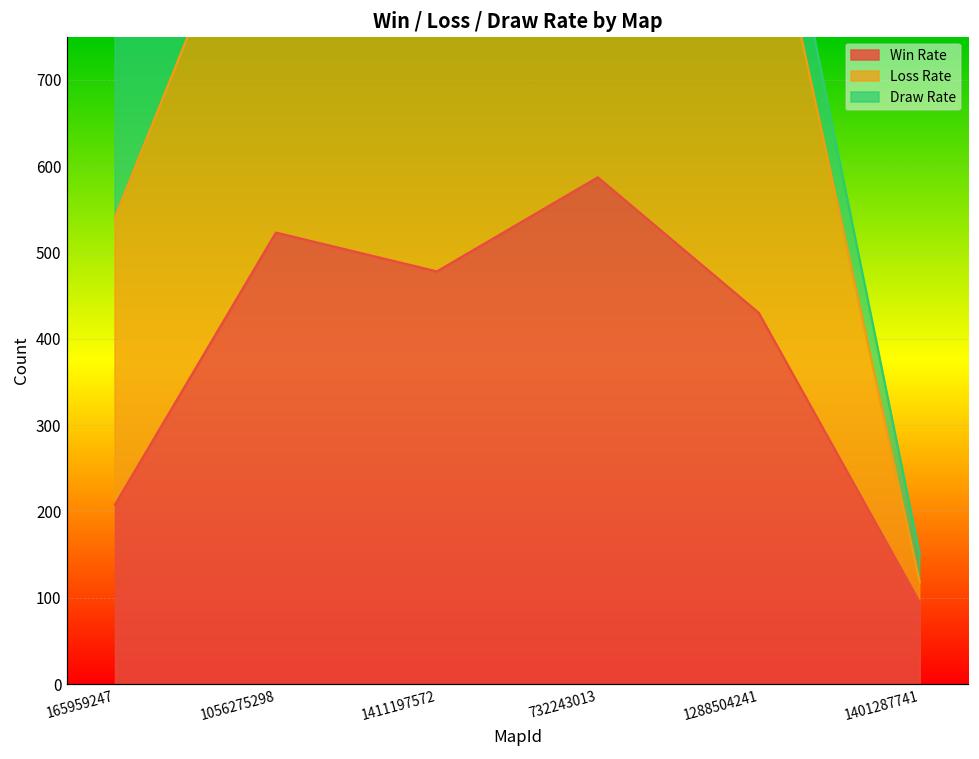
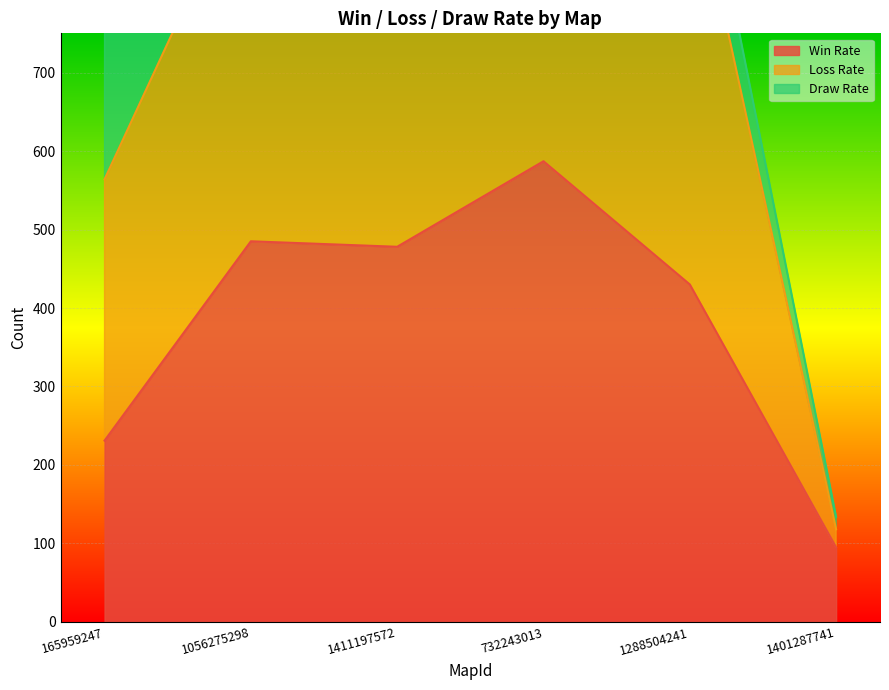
  {
    "Win Rate": {
-     "165959247": 210,
-     "1056275298": 520,
+     "165959247": 230,
+     "1056275298": 490,
      "1411197572": 480,
      "732243013": 590,
      "1288504241": 430,
      "1401287741": 100
    },
    "Loss Rate": {
      "165959247": 330,
      "1401287741": 20
    },
    "Draw Rate": {
-     "1401287741": 30
+     "1401287741": 20
    }
  }
